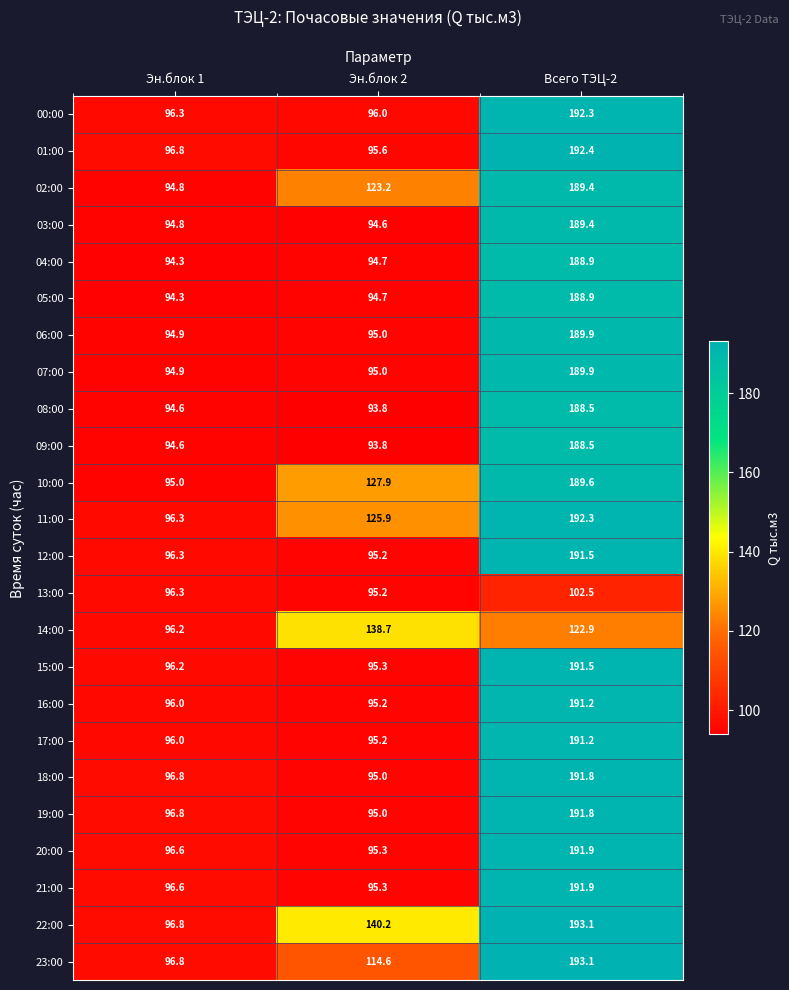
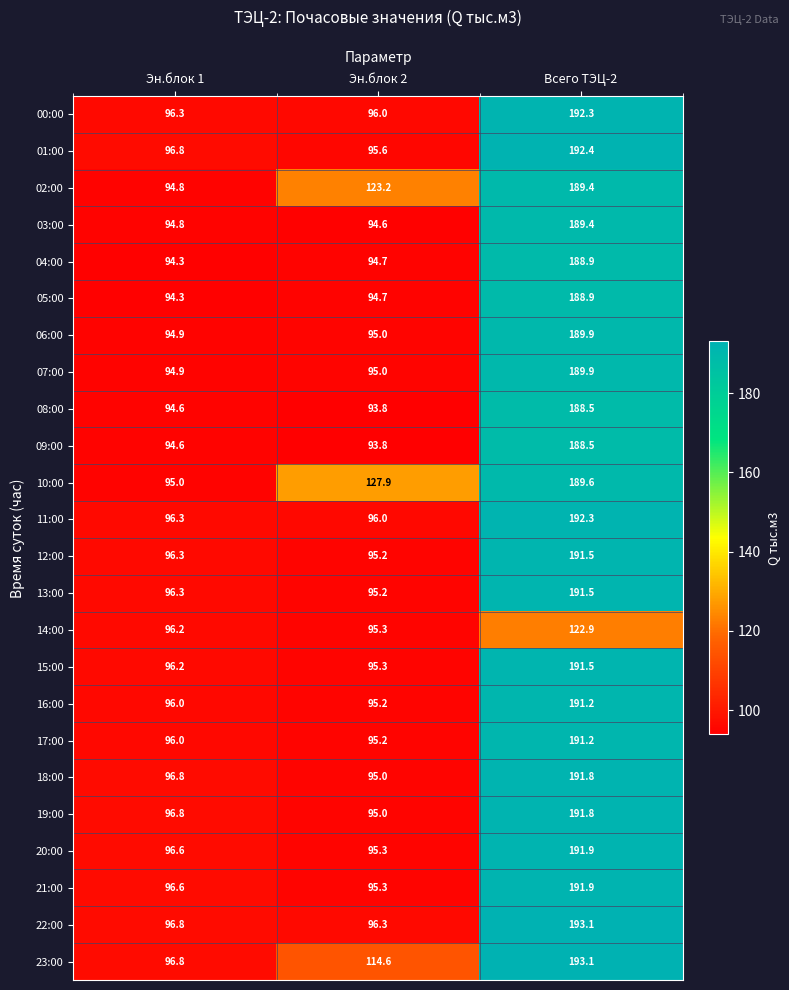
  {
    "00:00": {
      "Эн.блок 1": 96.3,
      "Эн.блок 2": 96.0,
      "Всего ТЭЦ-2": 192.3
    },
    "01:00": {
      "Эн.блок 1": 96.8,
      "Эн.блок 2": 95.6,
      "Всего ТЭЦ-2": 192.4
    },
    "02:00": {
      "Эн.блок 1": 94.8,
      "Эн.блок 2": 123.2,
      "Всего ТЭЦ-2": 189.4
    },
    "03:00": {
      "Эн.блок 1": 94.8,
      "Эн.блок 2": 94.6,
      "Всего ТЭЦ-2": 189.4
    },
    "04:00": {
      "Эн.блок 1": 94.3,
      "Эн.блок 2": 94.7,
      "Всего ТЭЦ-2": 188.9
    },
    "05:00": {
      "Эн.блок 1": 94.3,
      "Эн.блок 2": 94.7,
      "Всего ТЭЦ-2": 188.9
    },
    "06:00": {
      "Эн.блок 1": 94.9,
      "Эн.блок 2": 95.0,
      "Всего ТЭЦ-2": 189.9
    },
    "07:00": {
      "Эн.блок 1": 94.9,
      "Эн.блок 2": 95.0,
      "Всего ТЭЦ-2": 189.9
    },
    "08:00": {
      "Эн.блок 1": 94.6,
      "Эн.блок 2": 93.8,
      "Всего ТЭЦ-2": 188.5
    },
    "09:00": {
      "Эн.блок 1": 94.6,
      "Эн.блок 2": 93.8,
      "Всего ТЭЦ-2": 188.5
    },
    "10:00": {
      "Эн.блок 1": 95.0,
      "Эн.блок 2": 127.9,
      "Всего ТЭЦ-2": 189.6
    },
    "11:00": {
      "Эн.блок 1": 96.3,
-     "Эн.блок 2": 125.9,
+     "Эн.блок 2": 96.0,
      "Всего ТЭЦ-2": 192.3
    },
    "12:00": {
      "Эн.блок 1": 96.3,
      "Эн.блок 2": 95.2,
      "Всего ТЭЦ-2": 191.5
    },
    "13:00": {
      "Эн.блок 1": 96.3,
      "Эн.блок 2": 95.2,
-     "Всего ТЭЦ-2": 102.5
+     "Всего ТЭЦ-2": 191.5
    },
    "14:00": {
      "Эн.блок 1": 96.2,
-     "Эн.блок 2": 138.7,
+     "Эн.блок 2": 95.3,
      "Всего ТЭЦ-2": 122.9
    },
    "15:00": {
      "Эн.блок 1": 96.2,
      "Эн.блок 2": 95.3,
      "Всего ТЭЦ-2": 191.5
    },
    "16:00": {
      "Эн.блок 1": 96.0,
      "Эн.блок 2": 95.2,
      "Всего ТЭЦ-2": 191.2
    },
    "17:00": {
      "Эн.блок 1": 96.0,
      "Эн.блок 2": 95.2,
      "Всего ТЭЦ-2": 191.2
    },
    "18:00": {
      "Эн.блок 1": 96.8,
      "Эн.блок 2": 95.0,
      "Всего ТЭЦ-2": 191.8
    },
    "19:00": {
      "Эн.блок 1": 96.8,
      "Эн.блок 2": 95.0,
      "Всего ТЭЦ-2": 191.8
    },
    "20:00": {
      "Эн.блок 1": 96.6,
      "Эн.блок 2": 95.3,
      "Всего ТЭЦ-2": 191.9
    },
    "21:00": {
      "Эн.блок 1": 96.6,
      "Эн.блок 2": 95.3,
      "Всего ТЭЦ-2": 191.9
    },
    "22:00": {
      "Эн.блок 1": 96.8,
-     "Эн.блок 2": 140.2,
+     "Эн.блок 2": 96.3,
      "Всего ТЭЦ-2": 193.1
    },
    "23:00": {
      "Эн.блок 1": 96.8,
      "Эн.блок 2": 114.6,
      "Всего ТЭЦ-2": 193.1
    }
  }
